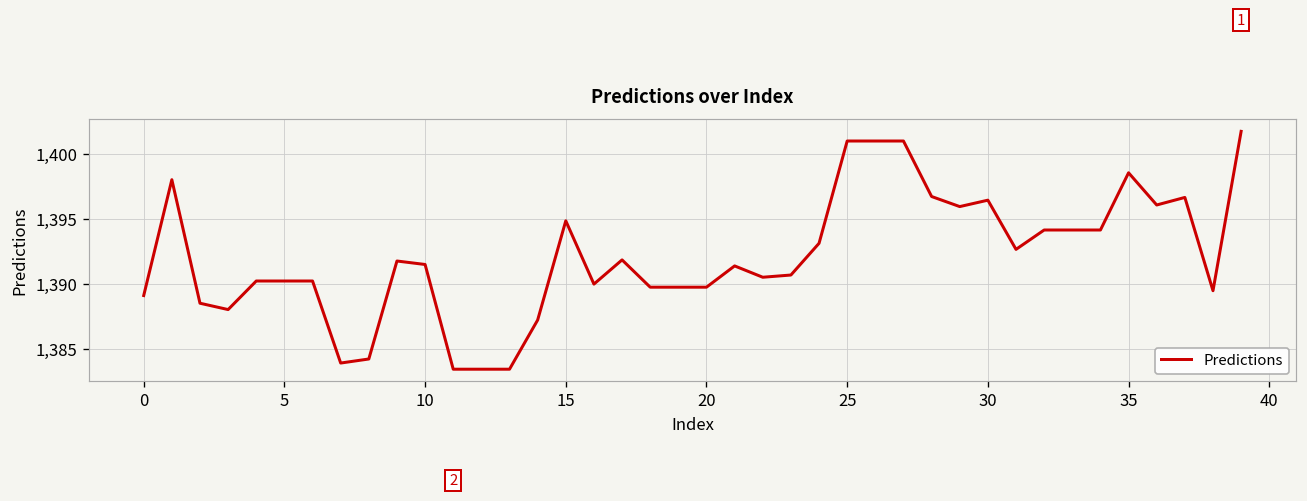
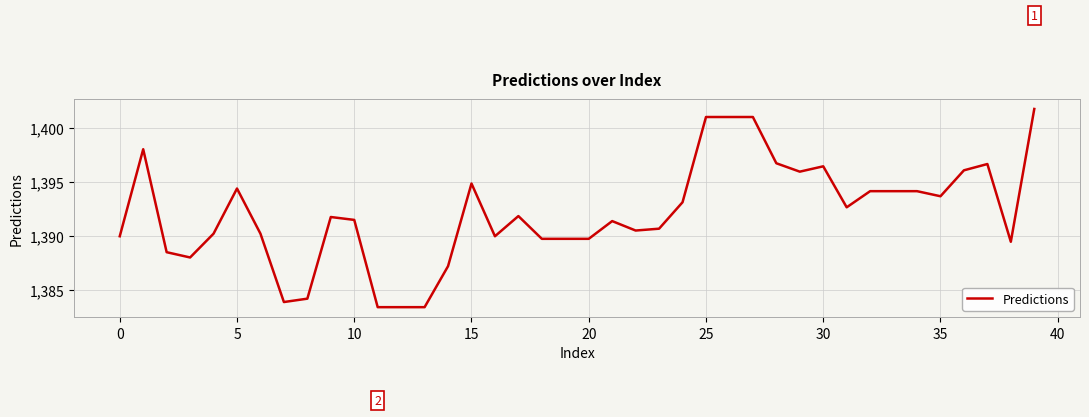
  {
-   "0": "1,389.1",
-   "5": "1,390.2",
+   "0": "1,390.0",
+   "5": "1,394.4",
    "10": "1,391.5",
    "15": "1,394.8",
    "20": "1,389.7",
    "25": "1,401.0",
    "30": "1,396.4",
-   "35": "1,398.5"
+   "35": "1,393.7"
  }
